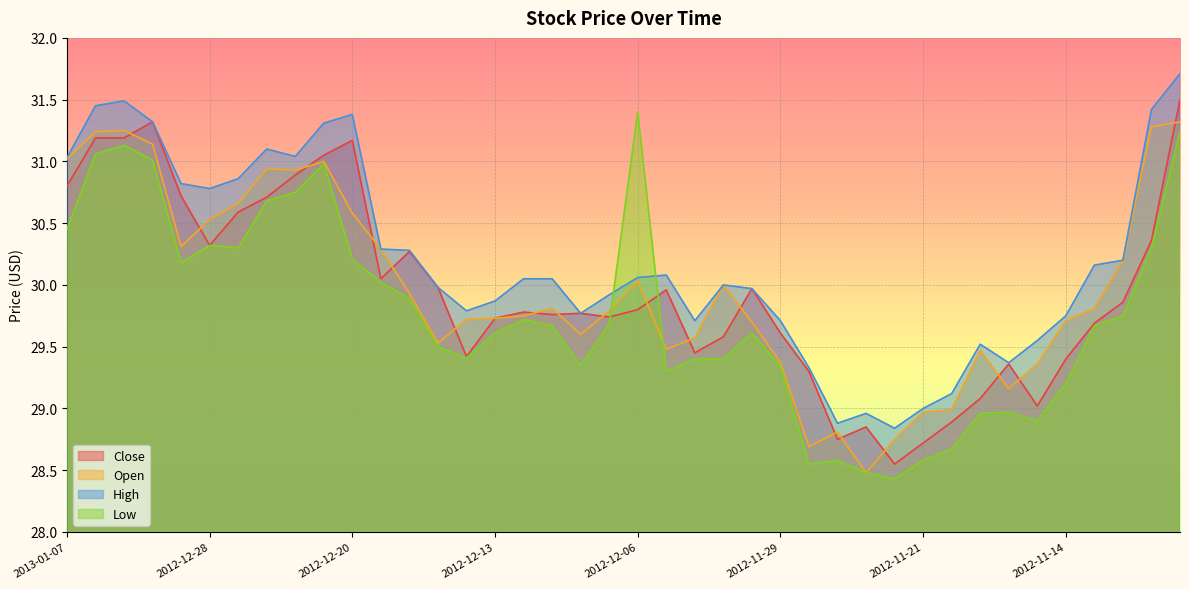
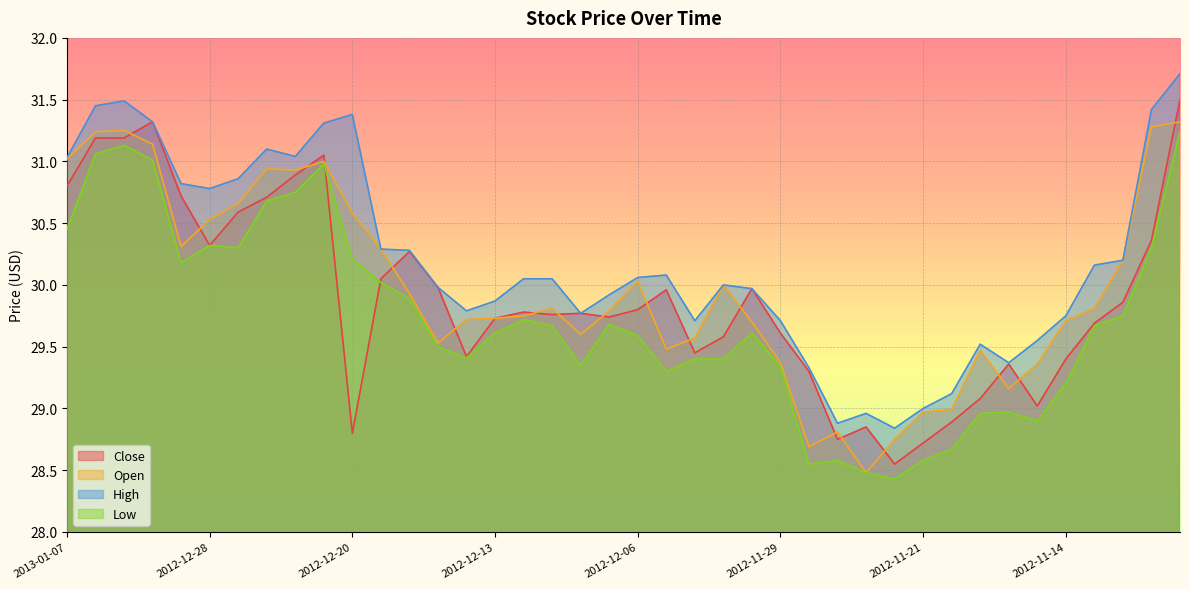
  {
    "Close": {
      "2013-01-07": 30.80,
-     "2012-12-20": 31.17,
+     "2012-12-20": 28.80,
      "2012-12-06": 29.80,
      "2012-11-29": 29.61,
      "2012-11-21": 28.72,
      "2012-11-14": 29.40
    },
    "Open": {
      "2012-12-28": 30.53,
      "2012-12-20": 30.58,
      "2012-12-06": 30.03,
      "2012-11-29": 29.37,
      "2012-11-21": 28.97,
      "2012-11-14": 29.71
    },
    "High": {
      "2012-12-28": 30.78,
      "2012-12-20": 31.38,
      "2012-12-13": 29.87,
      "2012-12-06": 30.06,
      "2012-11-29": 29.71,
      "2012-11-21": 29.00,
      "2012-11-14": 29.75
    },
    "Low": {
      "2013-01-07": 30.45,
      "2012-12-20": 30.21,
      "2012-12-13": 29.61,
-     "2012-12-06": 31.40,
+     "2012-12-06": 29.59,
      "2012-11-29": 29.34,
      "2012-11-21": 28.58,
      "2012-11-14": 29.20
    }
  }
